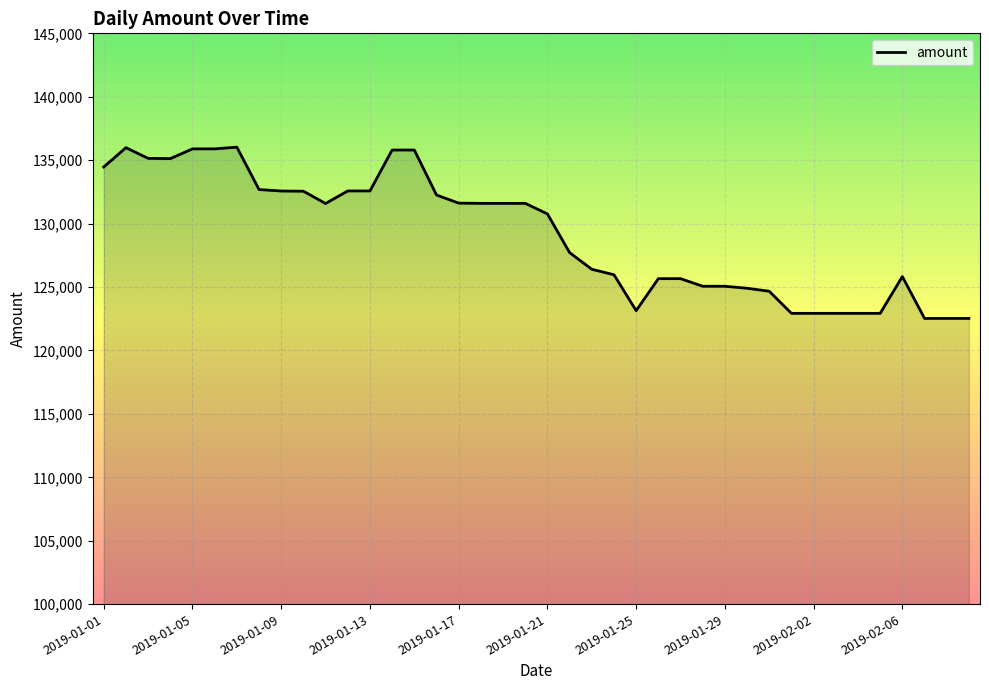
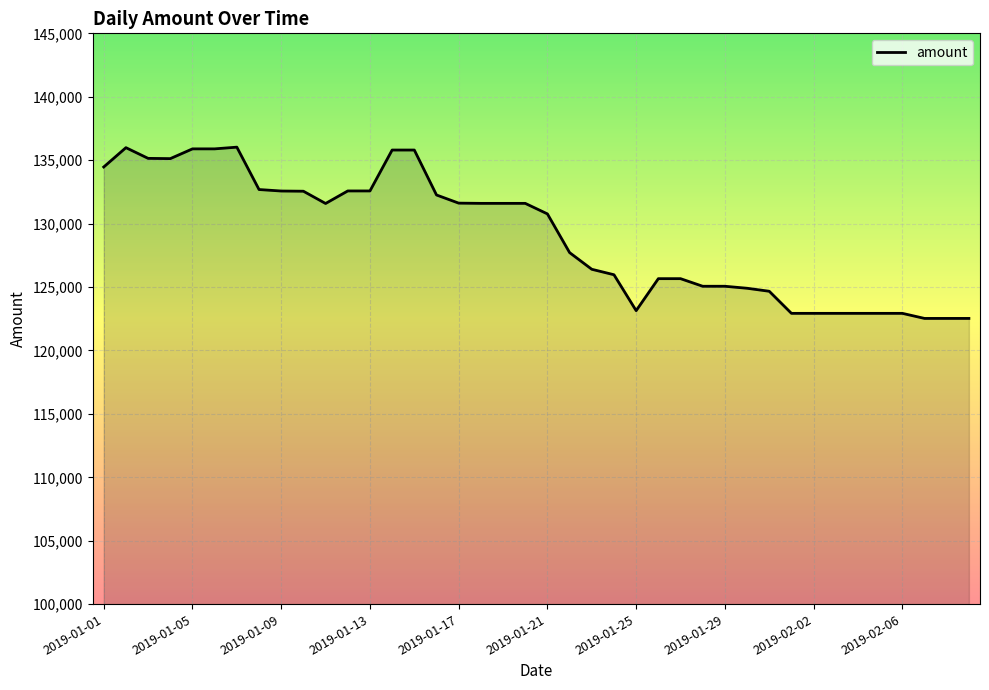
  {
    "2019-01-01": "134,500",
    "2019-01-05": "135,900",
    "2019-01-09": "132,600",
    "2019-01-13": "132,600",
    "2019-01-17": "131,600",
    "2019-01-21": "130,800",
    "2019-01-25": "123,100",
    "2019-01-29": "125,100",
    "2019-02-02": "122,900",
-   "2019-02-06": "125,800"
+   "2019-02-06": "122,900"
  }
